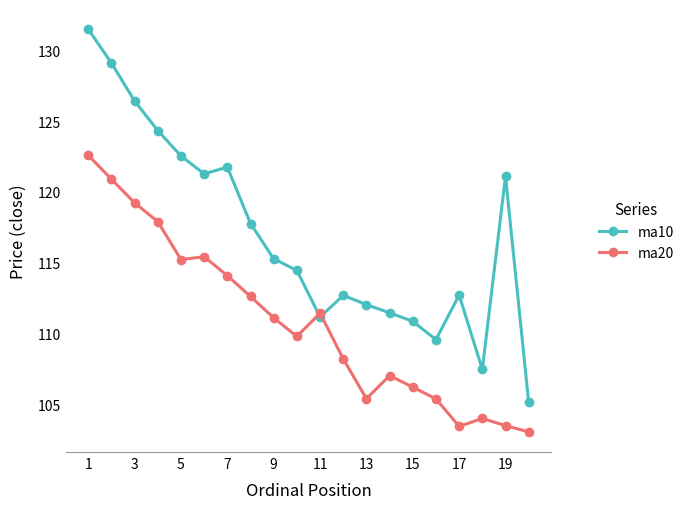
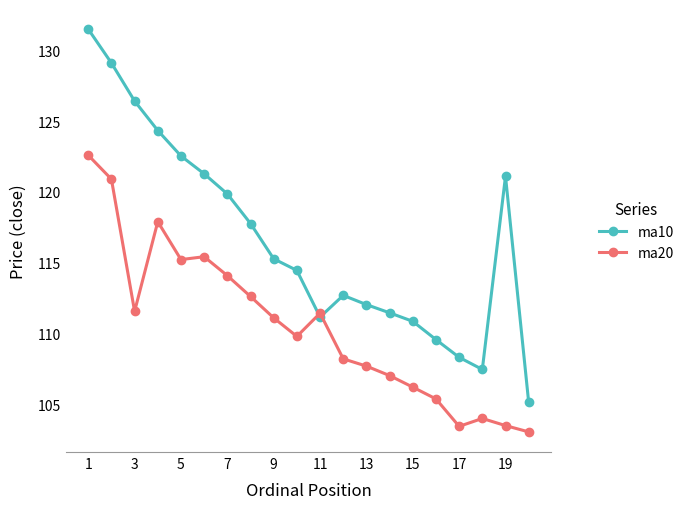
  {
    "ma10": {
      "1": 131.5,
      "3": 126.4,
      "5": 122.5,
-     "7": 121.7,
+     "7": 119.9,
      "9": 115.3,
      "11": 111.2,
      "13": 112.0,
      "15": 110.9,
-     "17": 112.7,
+     "17": 108.3,
      "19": 121.1
    },
    "ma20": {
      "1": 122.6,
-     "3": 119.2,
+     "3": 111.6,
      "5": 115.2,
      "7": 114.1,
      "9": 111.1,
      "11": 111.4,
-     "13": 105.4,
+     "13": 107.7,
      "15": 106.2,
      "17": 103.4,
      "19": 103.5
    }
  }
